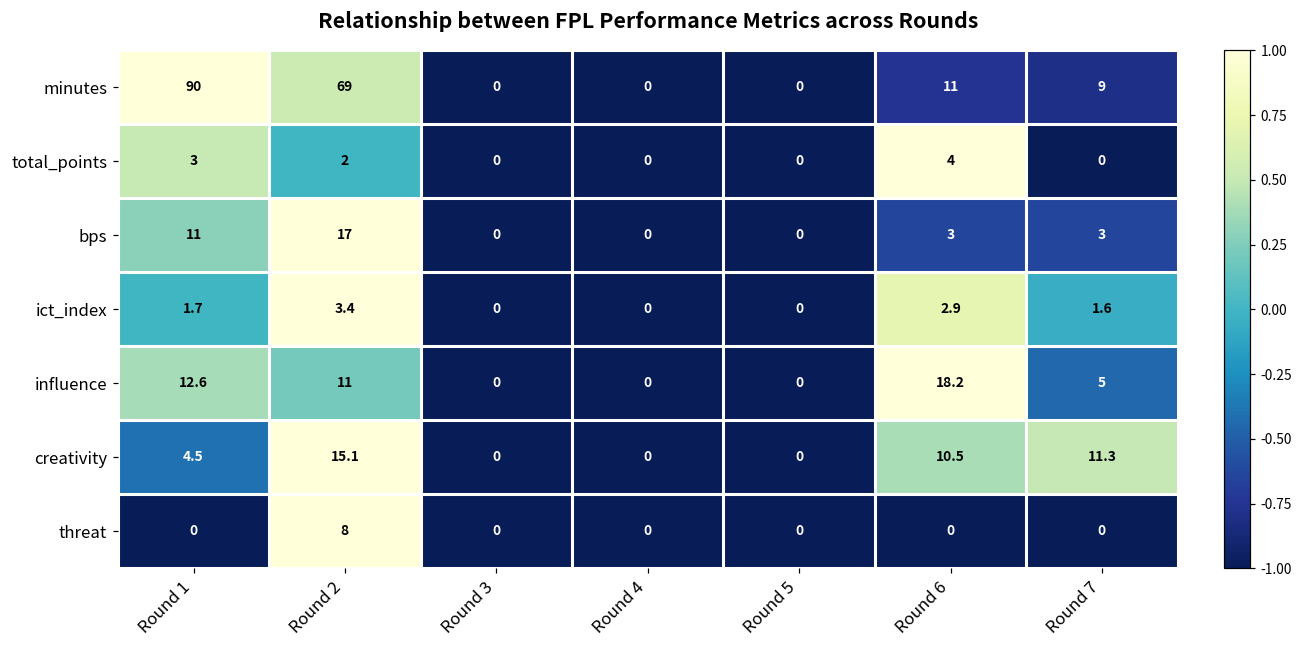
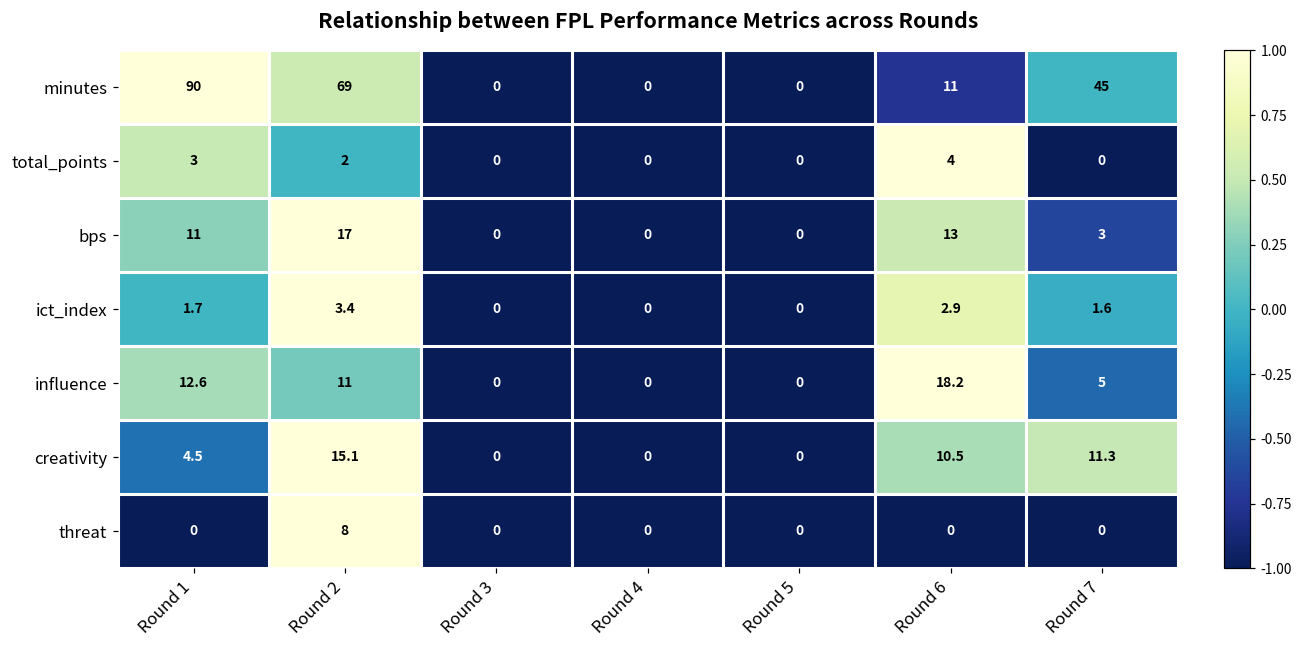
  {
    "minutes": {
      "Round 1": 90,
      "Round 2": 69,
      "Round 3": 0,
      "Round 4": 0,
      "Round 5": 0,
      "Round 6": 11,
-     "Round 7": 9
+     "Round 7": 45
    },
    "total_points": {
      "Round 1": 3,
      "Round 2": 2,
      "Round 3": 0,
      "Round 4": 0,
      "Round 5": 0,
      "Round 6": 4,
      "Round 7": 0
    },
    "bps": {
      "Round 1": 11,
      "Round 2": 17,
      "Round 3": 0,
      "Round 4": 0,
      "Round 5": 0,
-     "Round 6": 3,
+     "Round 6": 13,
      "Round 7": 3
    },
    "ict_index": {
      "Round 1": 1.7,
      "Round 2": 3.4,
      "Round 3": 0,
      "Round 4": 0,
      "Round 5": 0,
      "Round 6": 2.9,
      "Round 7": 1.6
    },
    "influence": {
      "Round 1": 12.6,
      "Round 2": 11,
      "Round 3": 0,
      "Round 4": 0,
      "Round 5": 0,
      "Round 6": 18.2,
      "Round 7": 5
    },
    "creativity": {
      "Round 1": 4.5,
      "Round 2": 15.1,
      "Round 3": 0,
      "Round 4": 0,
      "Round 5": 0,
      "Round 6": 10.5,
      "Round 7": 11.3
    },
    "threat": {
      "Round 1": 0,
      "Round 2": 8,
      "Round 3": 0,
      "Round 4": 0,
      "Round 5": 0,
      "Round 6": 0,
      "Round 7": 0
    }
  }
